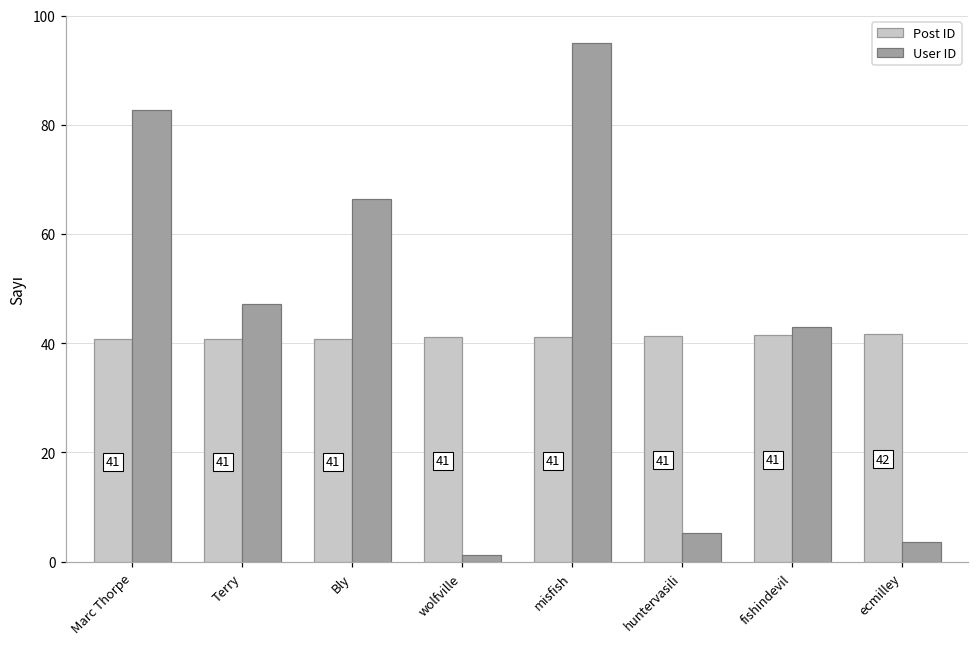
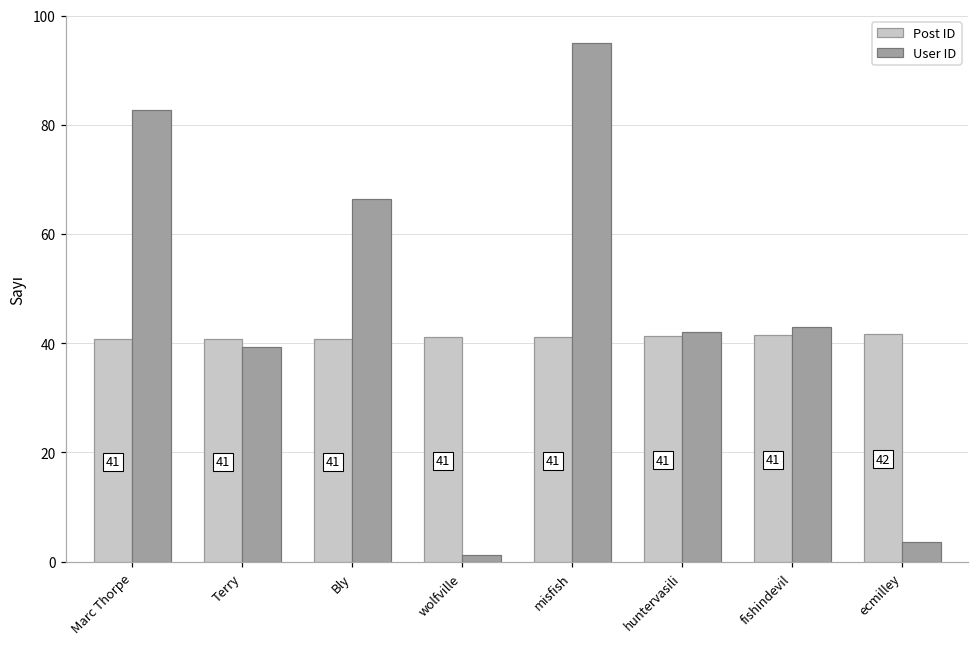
  {
    "User ID": {
      "Marc Thorpe": 83,
-     "Terry": 47,
+     "Terry": 39,
      "Bly": 66,
      "wolfville": 1,
      "misfish": 95,
-     "huntervasili": 5,
+     "huntervasili": 42,
      "fishindevil": 43,
      "ecmilley": 4
    }
  }
